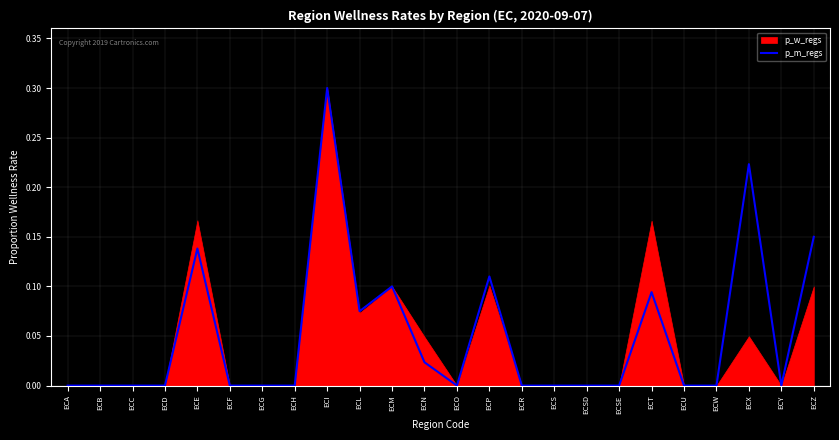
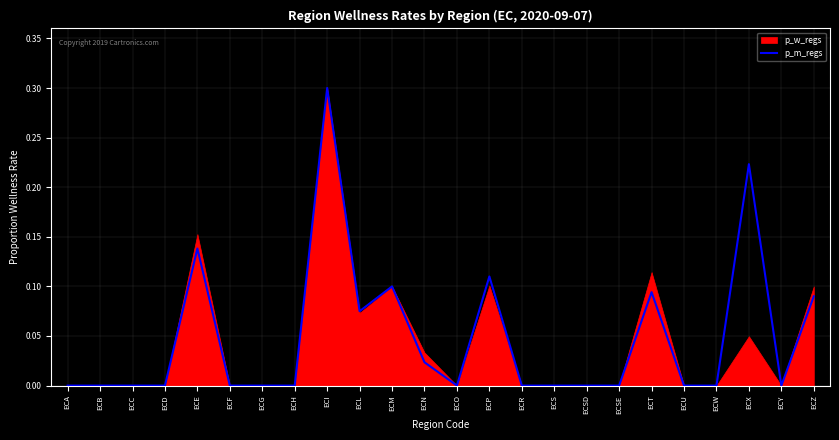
  {
    "p_w_regs": {
-     "ECE": 0.17,
-     "ECN": 0.05,
+     "ECE": 0.15,
+     "ECN": 0.03,
      "ECP": 0.10,
-     "ECT": 0.17,
+     "ECT": 0.11,
      "ECX": 0.05,
      "ECZ": 0.10
    },
    "p_m_regs": {
      "ECE": 0.14,
      "ECN": 0.02,
      "ECP": 0.11,
      "ECT": 0.09,
      "ECX": 0.22,
-     "ECZ": 0.15
+     "ECZ": 0.09
    }
  }
